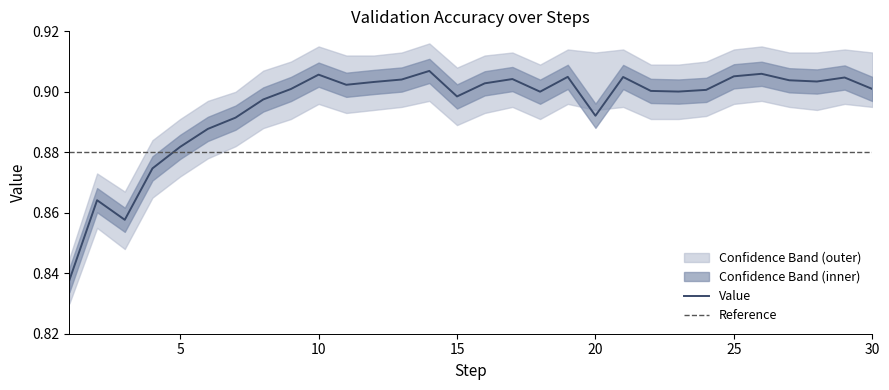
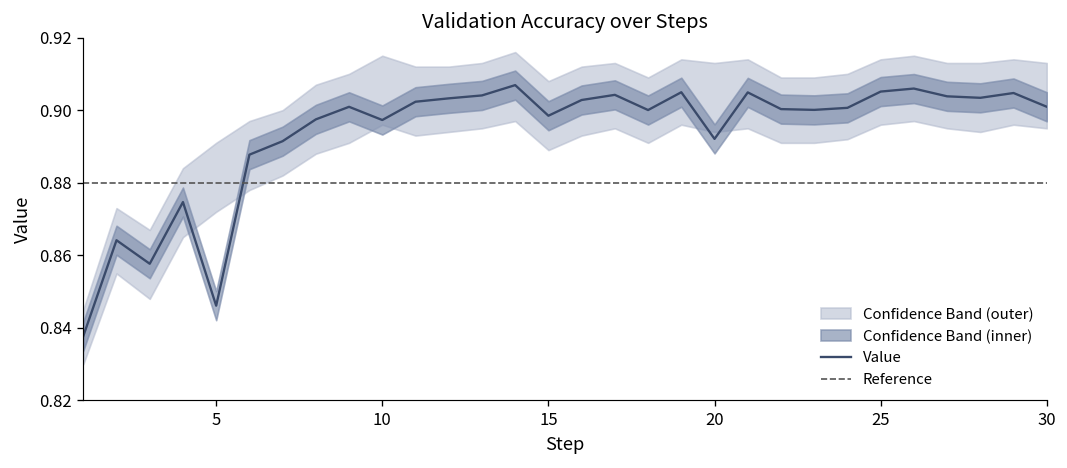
  {
    "Value": {
-     "5": 0.882,
-     "10": 0.906,
+     "5": 0.846,
+     "10": 0.897,
      "15": 0.898,
      "20": 0.892,
      "25": 0.905,
      "30": 0.901
    }
  }
